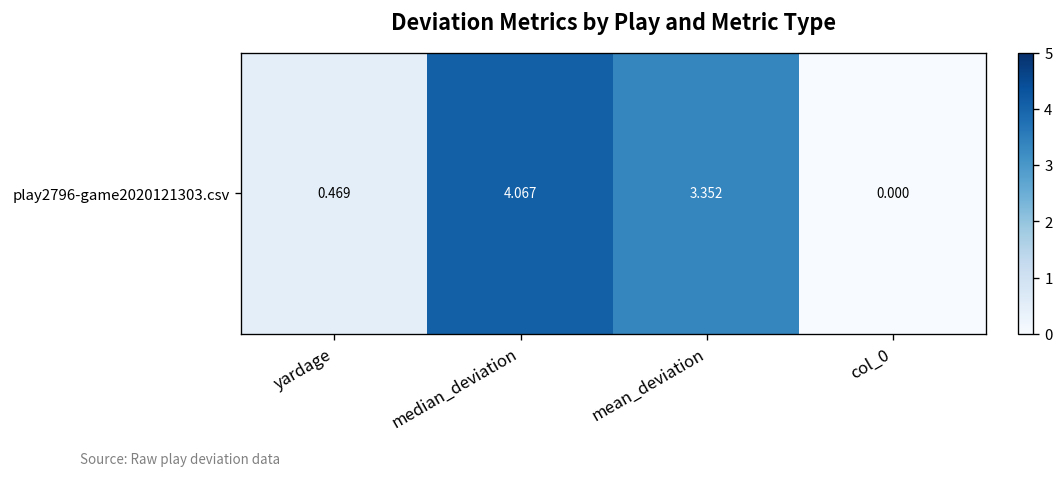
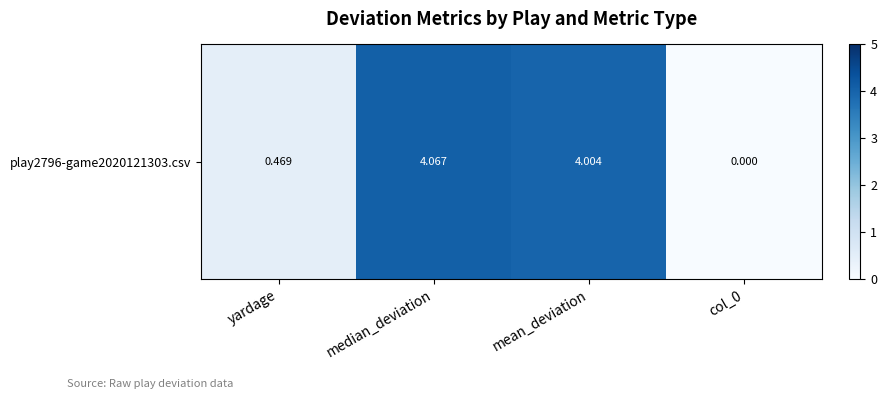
  {
    "play2796-game2020121303.csv": {
      "yardage": 0.469,
      "median_deviation": 4.067,
-     "mean_deviation": 3.352,
+     "mean_deviation": 4.004,
      "col_0": 0.000
    }
  }
